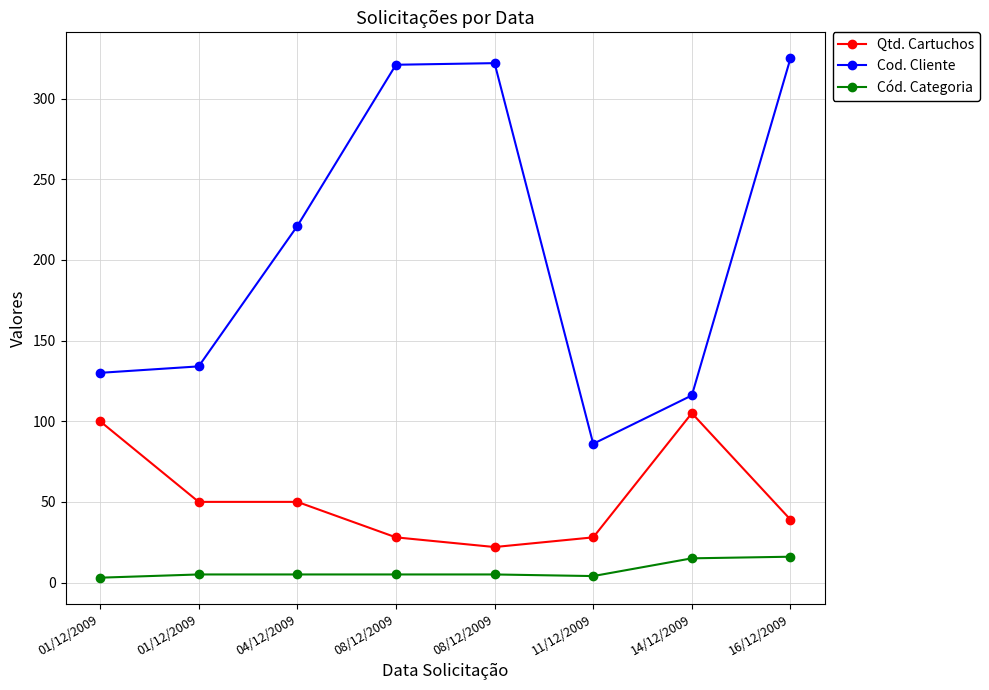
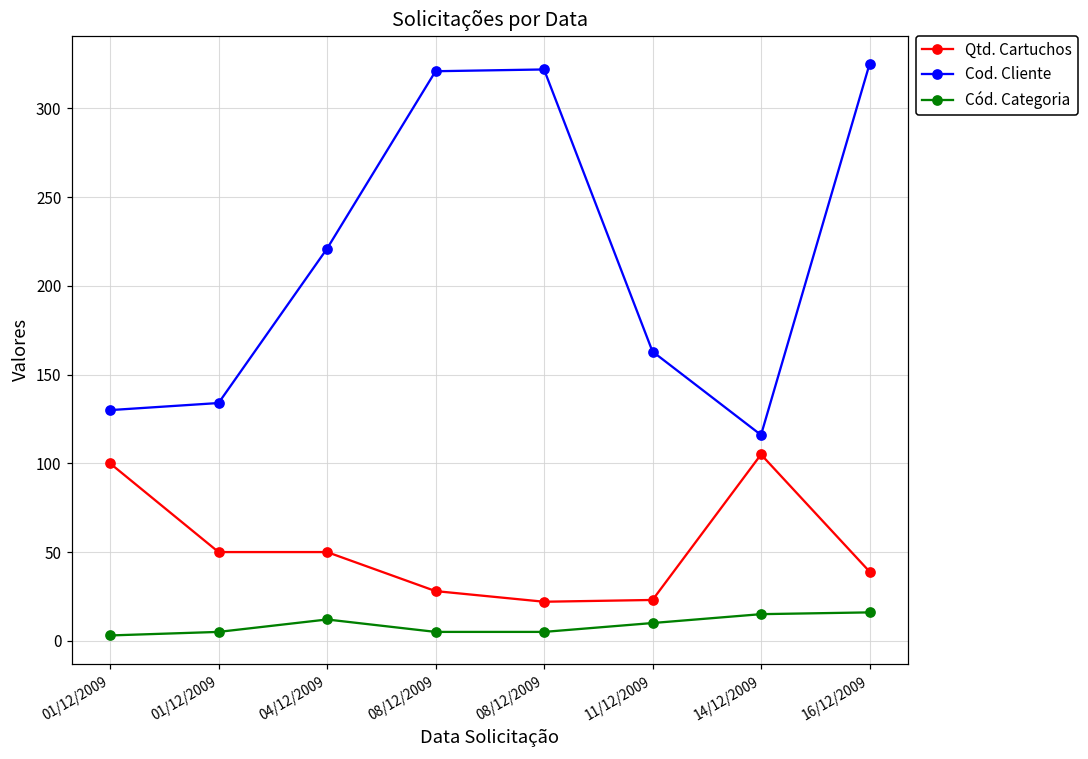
  {
    "Qtd. Cartuchos": {
      "04/12/2009": 50,
-     "11/12/2009": 28,
+     "11/12/2009": 23,
      "14/12/2009": 105,
      "16/12/2009": 39
    },
    "Cod. Cliente": {
      "04/12/2009": 221,
-     "11/12/2009": 86,
+     "11/12/2009": 163,
      "14/12/2009": 116,
      "16/12/2009": 325
    },
    "Cód. Categoria": {
-     "04/12/2009": 5,
-     "11/12/2009": 4,
+     "04/12/2009": 12,
+     "11/12/2009": 10,
      "14/12/2009": 15,
      "16/12/2009": 16
    }
  }
